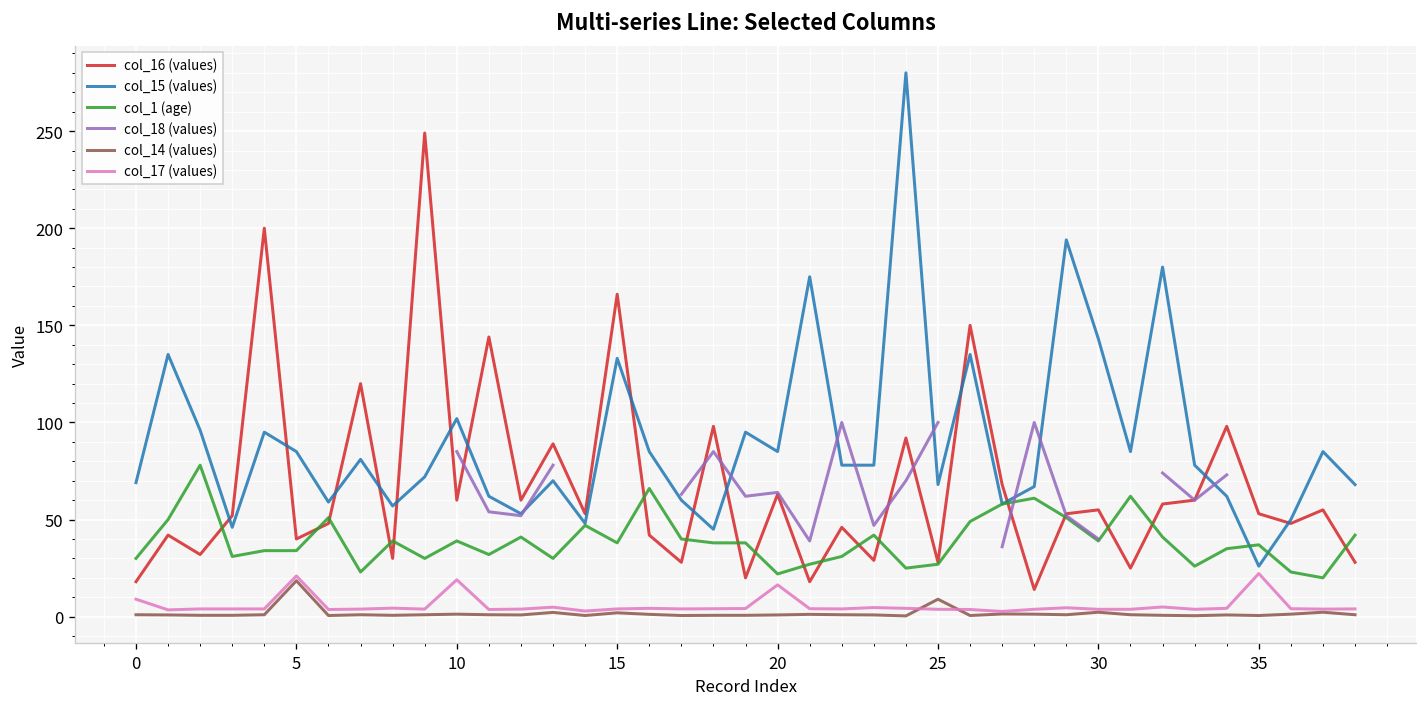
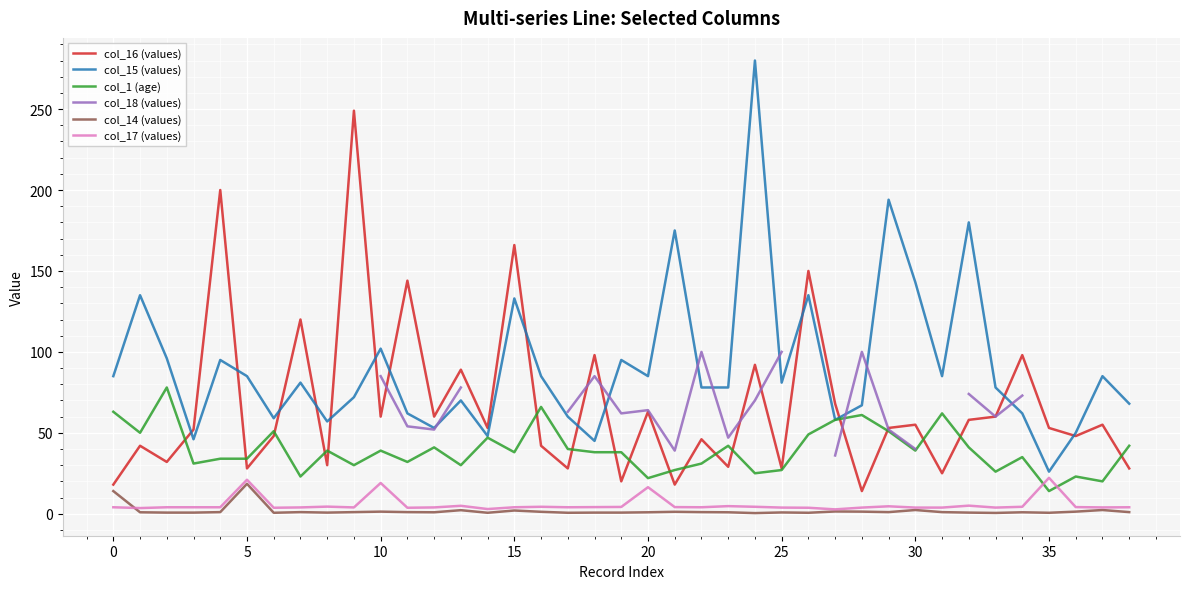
  {
    "col_16 (values)": {
      "0": 18,
-     "5": 40,
+     "5": 28,
      "10": 60,
      "15": 166,
      "30": 55,
      "35": 53
    },
    "col_15 (values)": {
-     "0": 69,
+     "0": 85,
      "5": 85,
      "10": 102,
      "15": 133,
      "20": 85,
-     "25": 68,
+     "25": 81,
      "30": 143,
      "35": 26
    },
    "col_1 (age)": {
-     "0": 30,
+     "0": 63,
      "5": 34,
      "10": 39,
      "15": 38,
      "20": 22,
-     "35": 37
+     "35": 14
    },
    "col_18 (values)": {
      "5": 75,
      "10": 85,
      "15": 46,
      "25": 100
    },
    "col_14 (values)": {
-     "0": 1,
+     "0": 14,
      "5": 19,
      "10": 1,
      "15": 2,
      "20": 1,
-     "25": 9,
+     "25": 1,
      "35": 1
    },
    "col_17 (values)": {
-     "0": 9,
+     "0": 4,
      "5": 21,
      "10": 19,
      "15": 4,
      "20": 16,
      "25": 4,
      "35": 22
    }
  }
